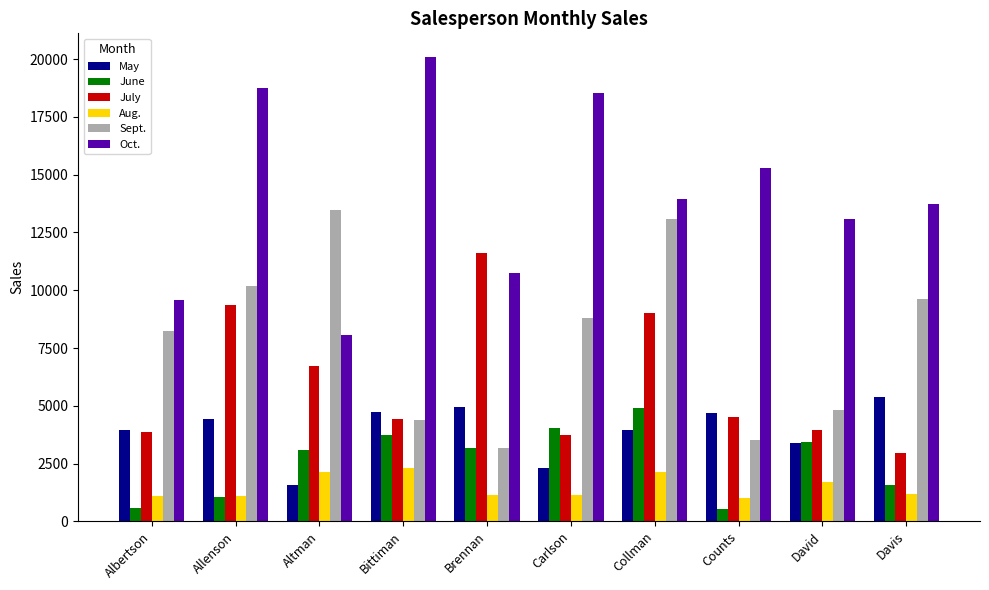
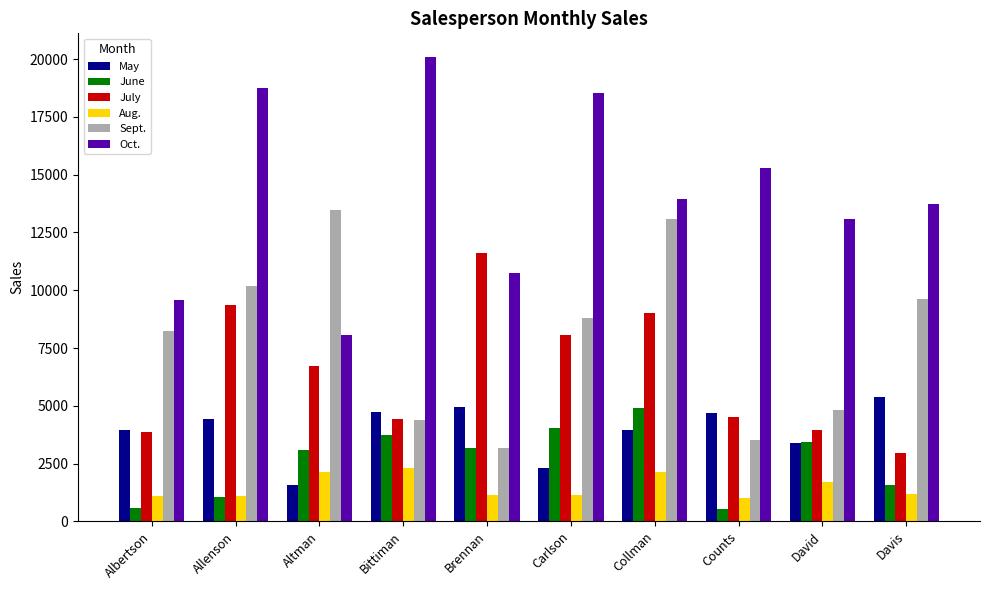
  {
    "May": {
      "Albertson": 3900,
      "Allenson": 4400,
      "Altman": 1600,
      "Bittiman": 4800,
      "Brennan": 5000,
      "Carlson": 2300,
      "Collman": 4000,
      "Counts": 4700,
      "David": 3400,
      "Davis": 5400
    },
    "June": {
      "Albertson": 600,
      "Allenson": 1000,
      "Altman": 3100,
      "Bittiman": 3800,
      "Brennan": 3200,
      "Carlson": 4100,
      "Collman": 4900,
      "Counts": 500,
      "David": 3400,
      "Davis": 1600
    },
    "July": {
      "Albertson": 3900,
      "Allenson": 9400,
      "Altman": 6700,
      "Bittiman": 4400,
      "Brennan": 11600,
-     "Carlson": 3700,
+     "Carlson": 8100,
      "Collman": 9000,
      "Counts": 4500,
      "David": 4000,
      "Davis": 2900
    },
    "Aug.": {
      "Albertson": 1100,
      "Allenson": 1100,
      "Altman": 2100,
      "Bittiman": 2300,
      "Brennan": 1100,
      "Carlson": 1100,
      "Collman": 2100,
      "Counts": 1000,
      "David": 1700,
      "Davis": 1200
    },
    "Sept.": {
      "Albertson": 8200,
      "Allenson": 10200,
      "Altman": 13500,
      "Bittiman": 4400,
      "Brennan": 3200,
      "Carlson": 8800,
      "Collman": 13100,
      "Counts": 3500,
      "David": 4800,
      "Davis": 9600
    },
    "Oct.": {
      "Albertson": 9600,
      "Allenson": 18700,
      "Altman": 8000,
      "Bittiman": 20100,
      "Brennan": 10700,
      "Carlson": 18500,
      "Collman": 14000,
      "Counts": 15300,
      "David": 13100,
      "Davis": 13700
    }
  }
